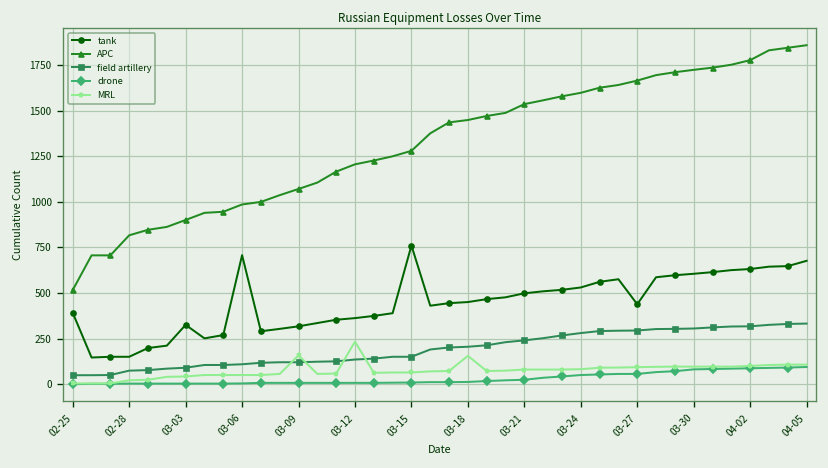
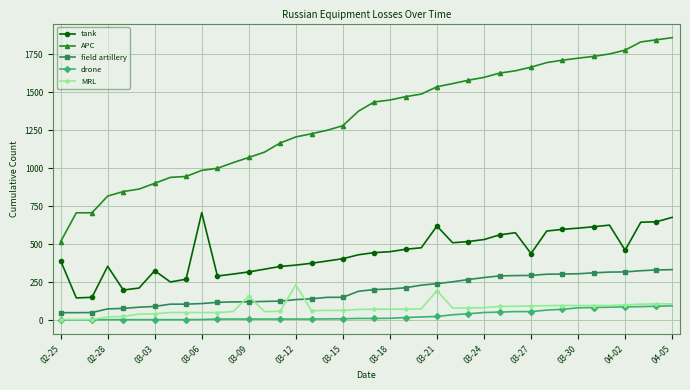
  {
    "tank": {
      "02-25": 390,
-     "02-28": 150,
+     "02-28": 350,
      "03-03": 330,
      "03-06": 710,
      "03-09": 320,
      "03-12": 360,
-     "03-15": 760,
+     "03-15": 400,
      "03-18": 450,
-     "03-21": 500,
+     "03-21": 620,
      "03-24": 530,
      "03-27": 440,
      "03-30": 610,
-     "04-02": 630,
+     "04-02": 460,
      "04-05": 680
    },
    "MRL": {
      "02-28": 20,
      "03-03": 40,
      "03-06": 50,
      "03-09": 160,
      "03-12": 230,
      "03-15": 60,
-     "03-18": 160,
-     "03-21": 80,
+     "03-18": 70,
+     "03-21": 190,
      "03-24": 80,
      "03-27": 90
    }
  }
